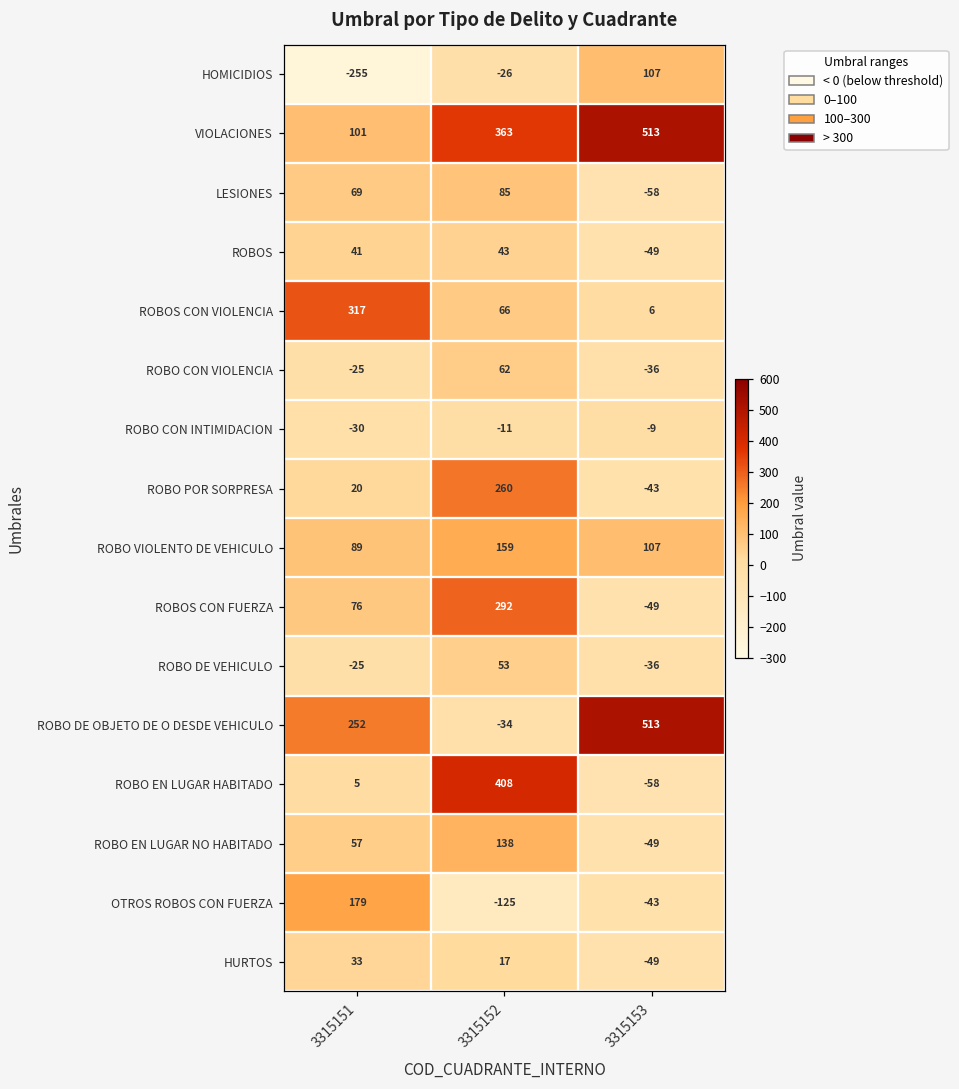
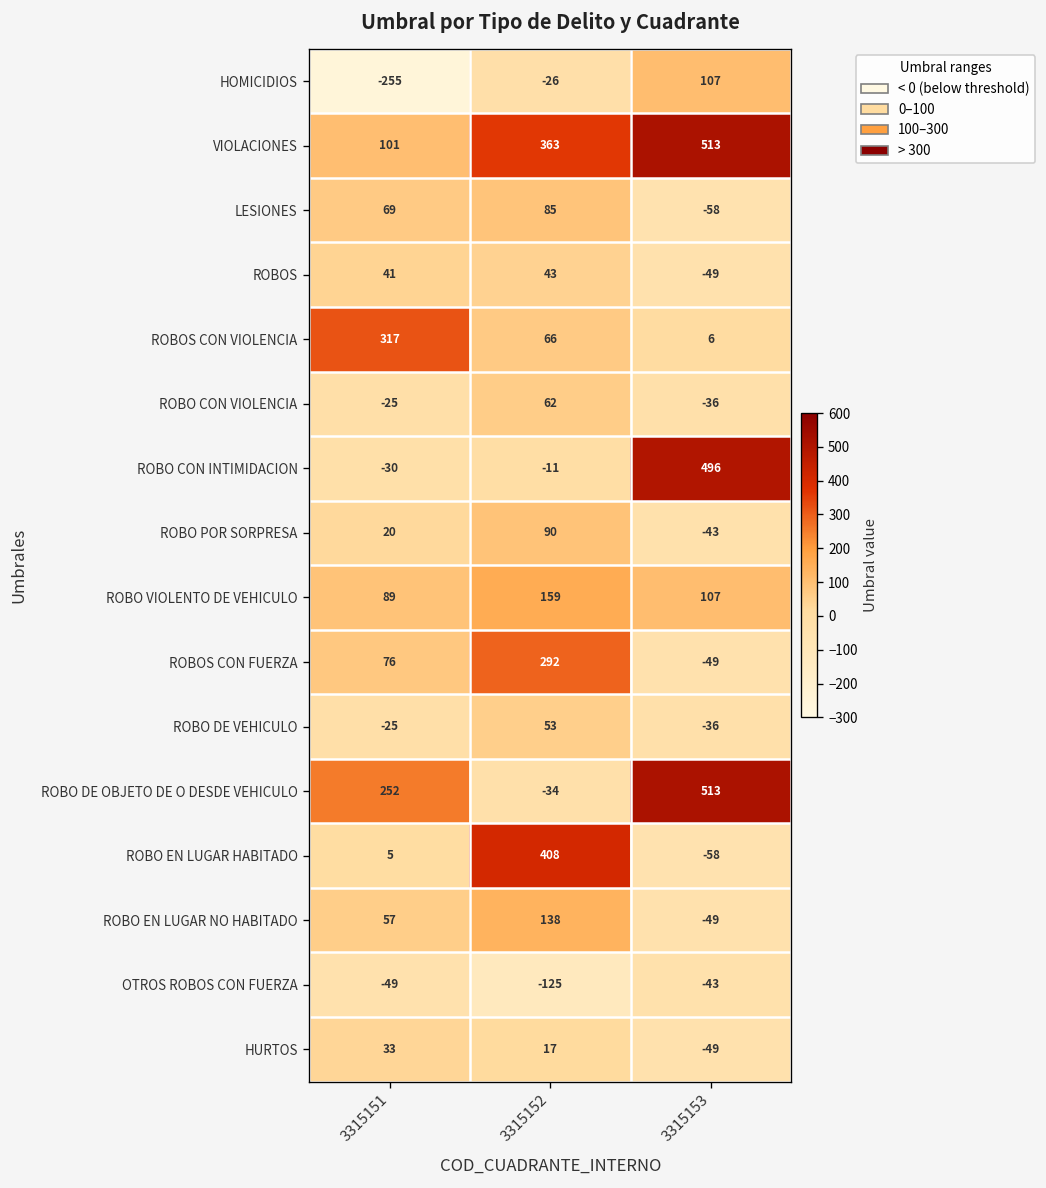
  {
    "HOMICIDIOS": {
      "3315151": -255,
      "3315152": -26,
      "3315153": 107
    },
    "VIOLACIONES": {
      "3315151": 101,
      "3315152": 363,
      "3315153": 513
    },
    "LESIONES": {
      "3315151": 69,
      "3315152": 85,
      "3315153": -58
    },
    "ROBOS": {
      "3315151": 41,
      "3315152": 43,
      "3315153": -49
    },
    "ROBOS CON VIOLENCIA": {
      "3315151": 317,
      "3315152": 66,
      "3315153": 6
    },
    "ROBO CON VIOLENCIA": {
      "3315151": -25,
      "3315152": 62,
      "3315153": -36
    },
    "ROBO CON INTIMIDACION": {
      "3315151": -30,
      "3315152": -11,
-     "3315153": -9
+     "3315153": 496
    },
    "ROBO POR SORPRESA": {
      "3315151": 20,
-     "3315152": 260,
+     "3315152": 90,
      "3315153": -43
    },
    "ROBO VIOLENTO DE VEHICULO": {
      "3315151": 89,
      "3315152": 159,
      "3315153": 107
    },
    "ROBOS CON FUERZA": {
      "3315151": 76,
      "3315152": 292,
      "3315153": -49
    },
    "ROBO DE VEHICULO": {
      "3315151": -25,
      "3315152": 53,
      "3315153": -36
    },
    "ROBO DE OBJETO DE O DESDE VEHICULO": {
      "3315151": 252,
      "3315152": -34,
      "3315153": 513
    },
    "ROBO EN LUGAR HABITADO": {
      "3315151": 5,
      "3315152": 408,
      "3315153": -58
    },
    "ROBO EN LUGAR NO HABITADO": {
      "3315151": 57,
      "3315152": 138,
      "3315153": -49
    },
    "OTROS ROBOS CON FUERZA": {
-     "3315151": 179,
+     "3315151": -49,
      "3315152": -125,
      "3315153": -43
    },
    "HURTOS": {
      "3315151": 33,
      "3315152": 17,
      "3315153": -49
    }
  }
